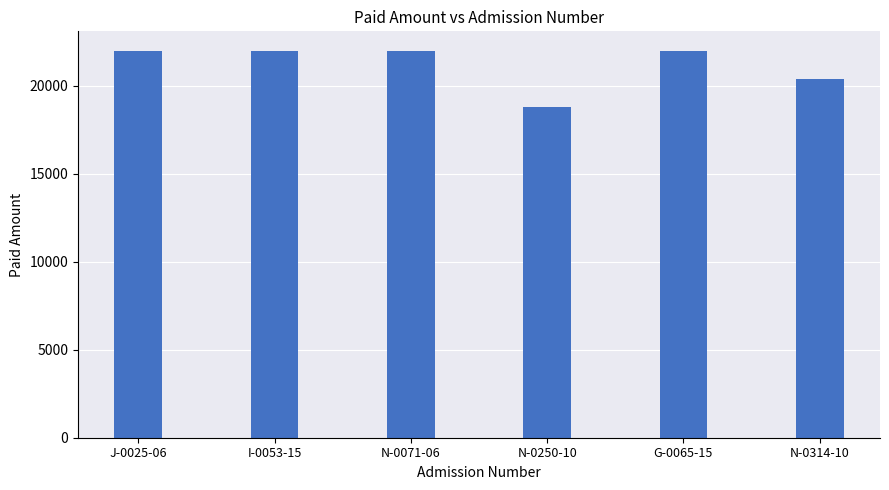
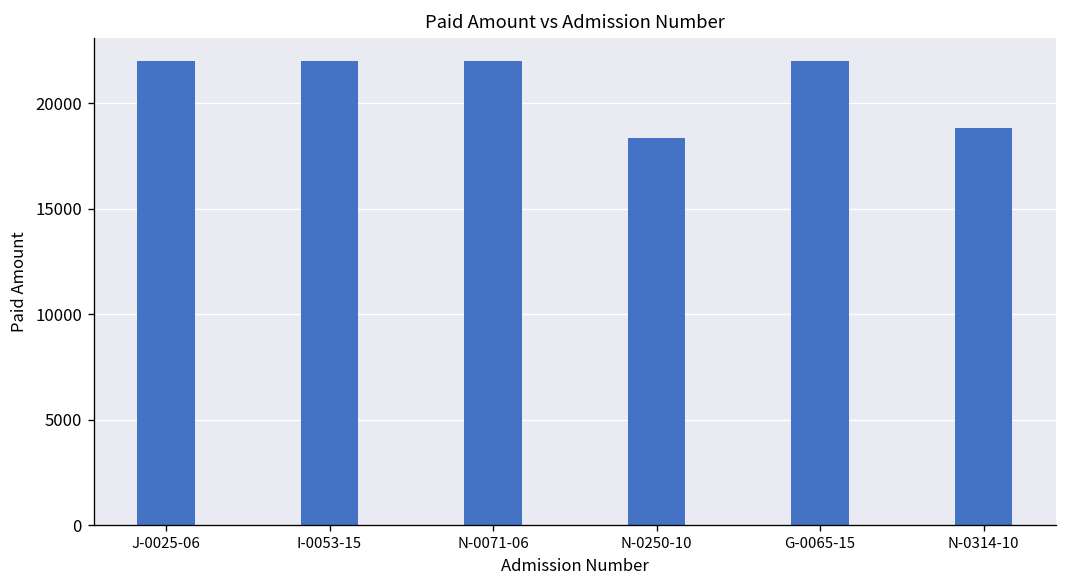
  {
    "J-0025-06": 22000,
    "I-0053-15": 22000,
    "N-0071-06": 22000,
-   "N-0250-10": 18800,
+   "N-0250-10": 18300,
    "G-0065-15": 22000,
-   "N-0314-10": 20400
+   "N-0314-10": 18800
  }
